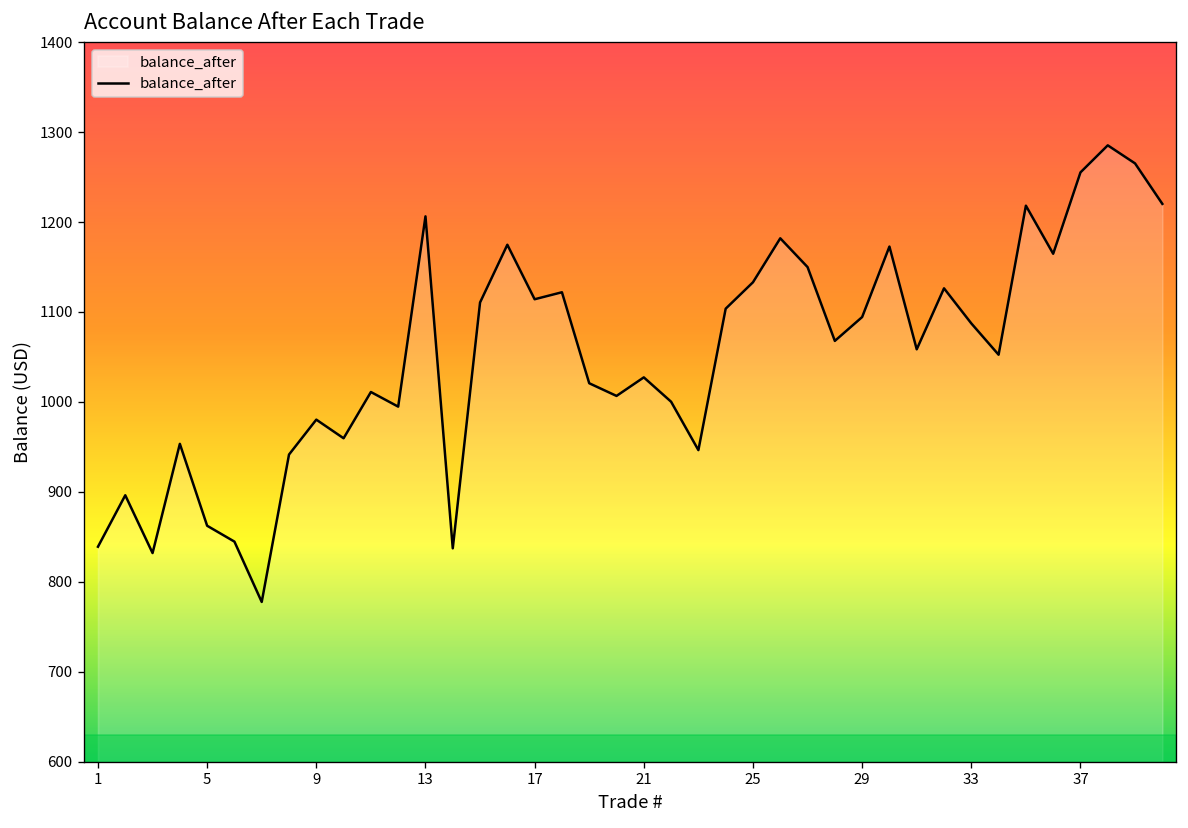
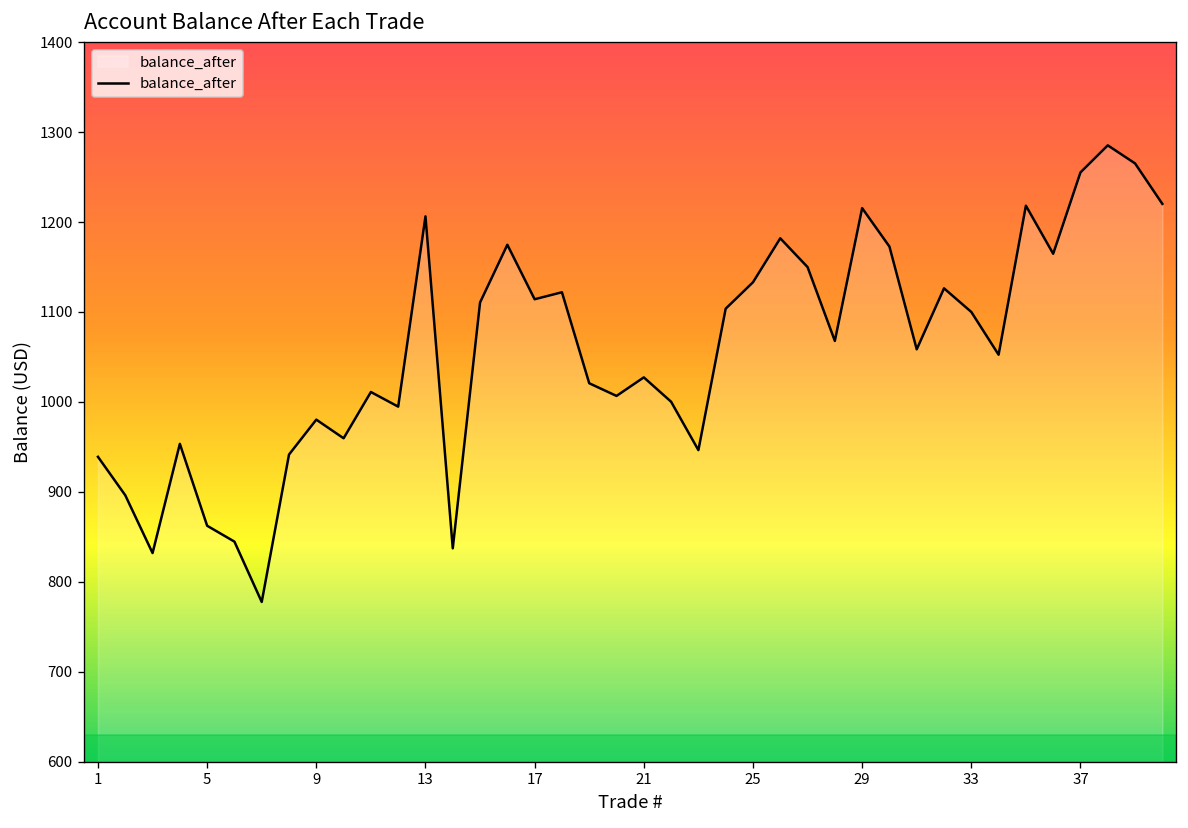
  {
-   "1": 840,
+   "1": 940,
    "5": 860,
    "9": 980,
    "13": 1210,
    "17": 1110,
    "21": 1030,
    "25": 1130,
-   "29": 1090,
-   "33": 1090,
+   "29": 1220,
+   "33": 1100,
    "37": 1260
  }
